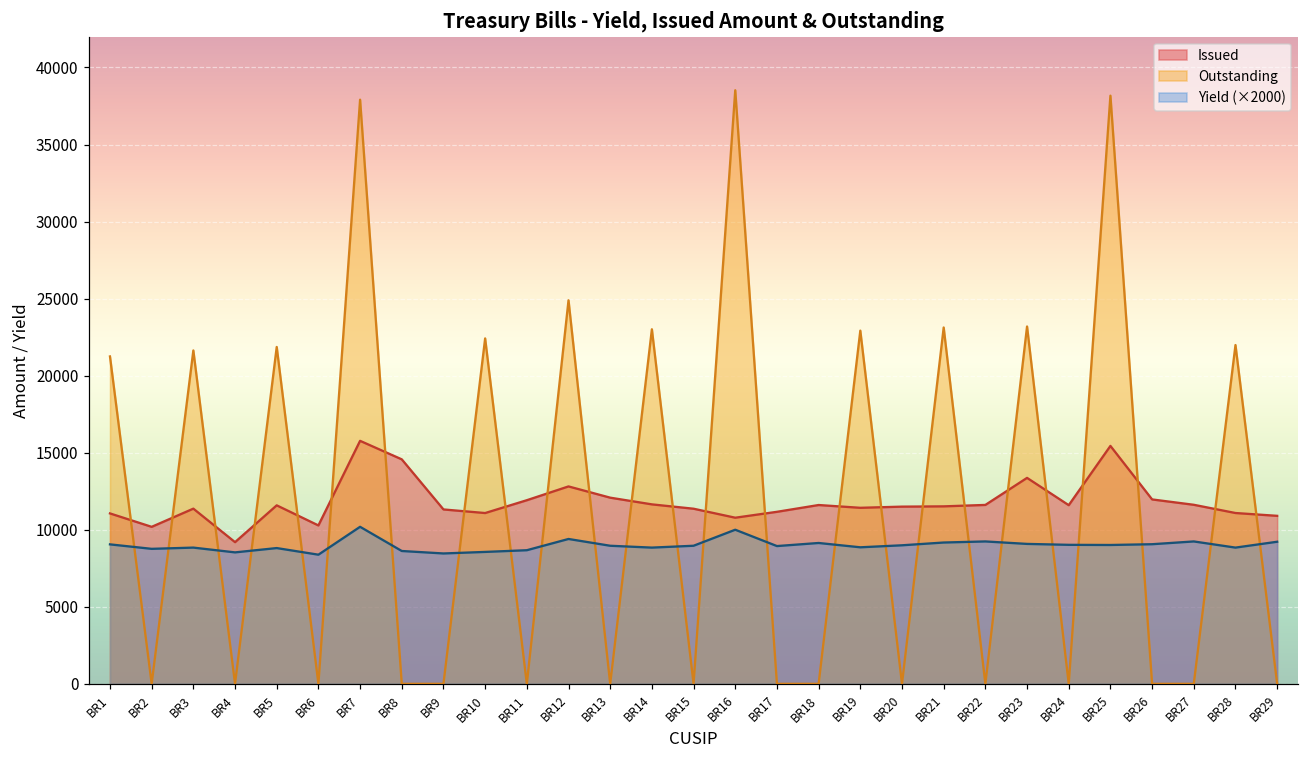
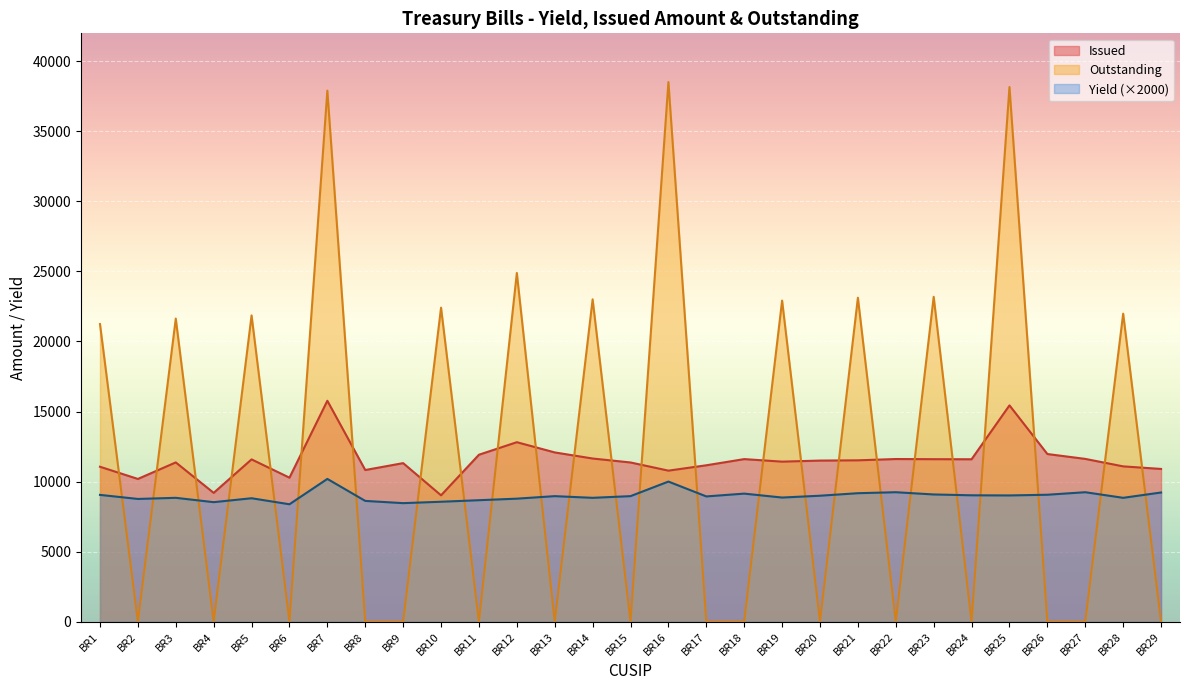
  {
    "Issued": {
      "BR1": 11100,
      "BR2": 10200,
      "BR3": 11400,
      "BR4": 9200,
      "BR5": 11600,
      "BR6": 10300,
      "BR7": 15800,
-     "BR8": 14600,
+     "BR8": 10800,
      "BR9": 11300,
-     "BR10": 11100,
+     "BR10": 9000,
      "BR11": 11900,
      "BR12": 12800,
      "BR13": 12100,
      "BR14": 11600,
      "BR15": 11400,
      "BR16": 10800,
      "BR17": 11200,
      "BR18": 11600,
      "BR19": 11400,
      "BR20": 11500,
      "BR21": 11500,
      "BR22": 11600,
-     "BR23": 13400,
+     "BR23": 11600,
      "BR24": 11600,
      "BR25": 15400,
      "BR26": 12000,
      "BR27": 11600,
      "BR28": 11100,
      "BR29": 10900
    },
    "Outstanding": {
      "BR1": 21200,
      "BR2": 0,
      "BR3": 21600,
      "BR4": 0,
      "BR5": 21900,
      "BR6": 0,
      "BR7": 37900,
      "BR8": 0,
      "BR9": 0,
      "BR10": 22400,
      "BR11": 0,
      "BR12": 24900,
      "BR13": 0,
      "BR14": 23000,
      "BR15": 0,
      "BR16": 38500,
      "BR17": 0,
      "BR18": 0,
      "BR19": 22900,
      "BR20": 0,
      "BR21": 23100,
      "BR22": 0,
      "BR23": 23200,
      "BR24": 0,
      "BR25": 38200,
      "BR26": 0,
      "BR27": 0,
      "BR28": 22000,
      "BR29": 0
    },
    "Yield (×2000)": {
      "BR1": 9100,
      "BR2": 8800,
      "BR3": 8800,
      "BR4": 8500,
      "BR5": 8800,
      "BR6": 8400,
      "BR7": 10200,
      "BR8": 8600,
      "BR9": 8500,
      "BR10": 8600,
      "BR11": 8700,
-     "BR12": 9400,
+     "BR12": 8800,
      "BR13": 9000,
      "BR14": 8800,
      "BR15": 9000,
      "BR16": 10000,
      "BR17": 8900,
      "BR18": 9100,
      "BR19": 8900,
      "BR20": 9000,
      "BR21": 9200,
      "BR22": 9200,
      "BR23": 9100,
      "BR24": 9000,
      "BR25": 9000,
      "BR26": 9100,
      "BR27": 9200,
      "BR28": 8800,
      "BR29": 9200
    }
  }
